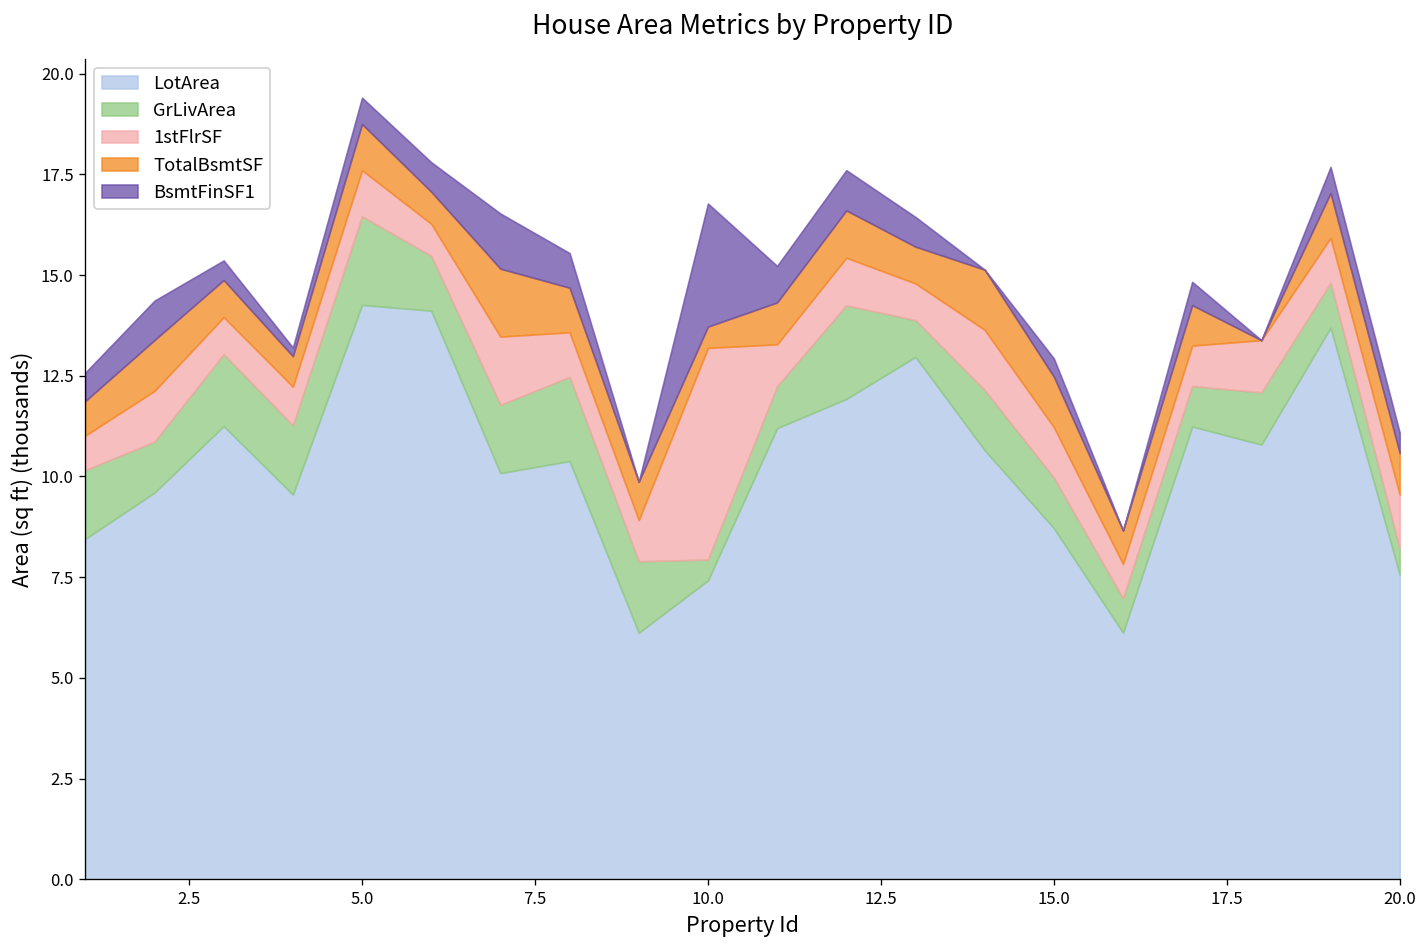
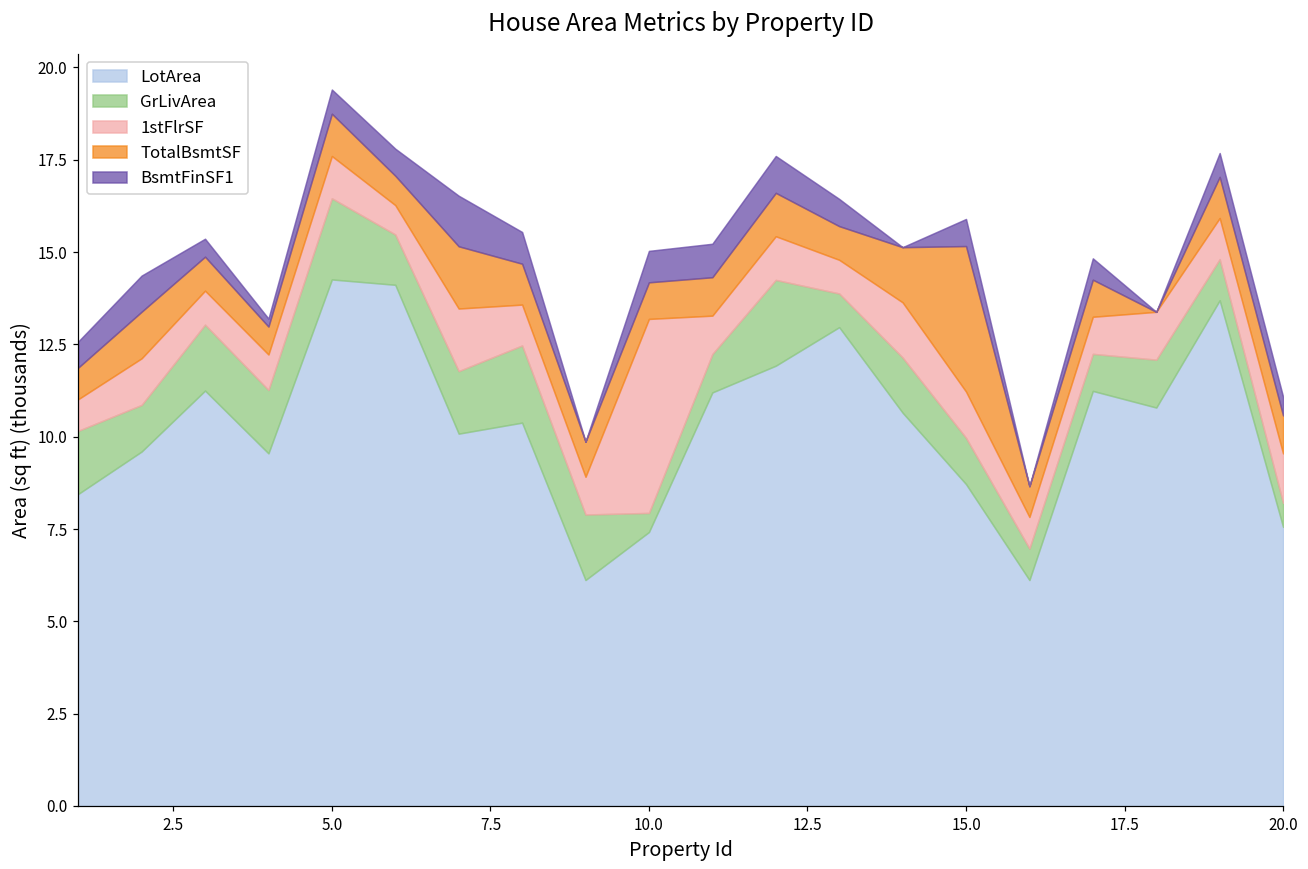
  {
    "LotArea": {
      "5.0": 14.3,
      "10.0": 7.4,
      "15.0": 8.7,
      "20.0": 7.6
    },
    "GrLivArea": {
      "5.0": 2.2,
      "10.0": 0.5,
      "15.0": 1.3,
      "20.0": 0.6
    },
    "1stFlrSF": {
      "5.0": 1.1,
      "10.0": 5.3,
      "15.0": 1.3,
      "20.0": 1.3
    },
    "TotalBsmtSF": {
      "5.0": 1.1,
-     "10.0": 0.5,
-     "15.0": 1.3,
+     "10.0": 1.0,
+     "15.0": 3.9,
      "20.0": 1.0
    },
    "BsmtFinSF1": {
      "5.0": 0.7,
-     "10.0": 3.1,
-     "15.0": 0.5,
+     "10.0": 0.9,
+     "15.0": 0.7,
      "20.0": 0.5
    }
  }
